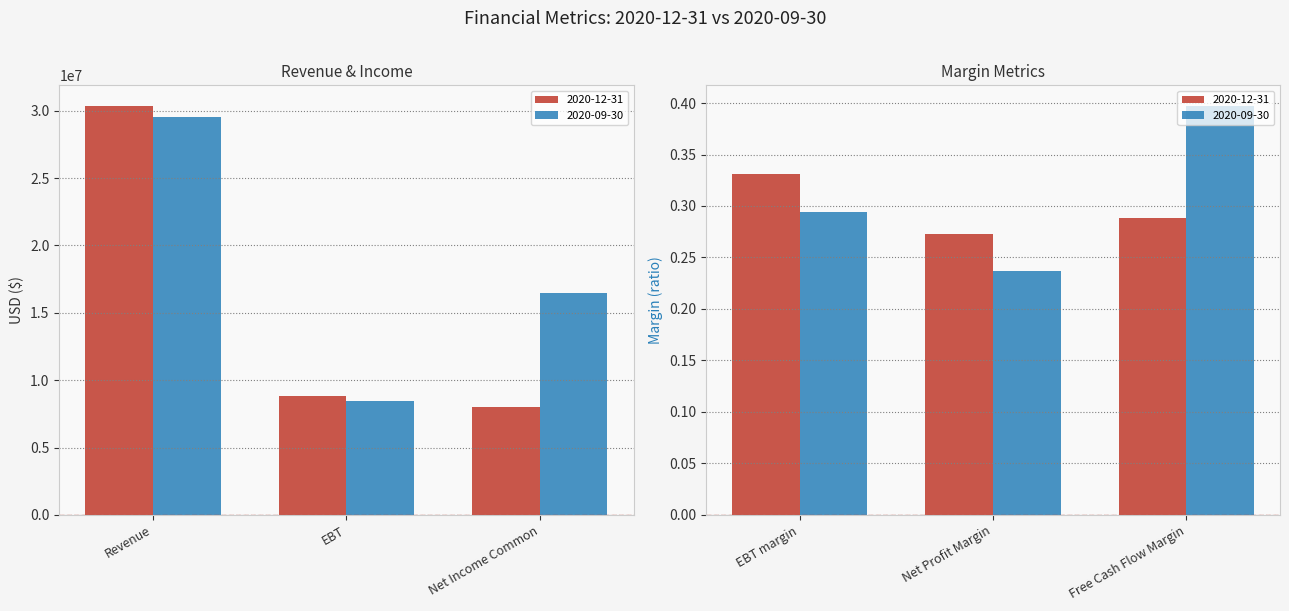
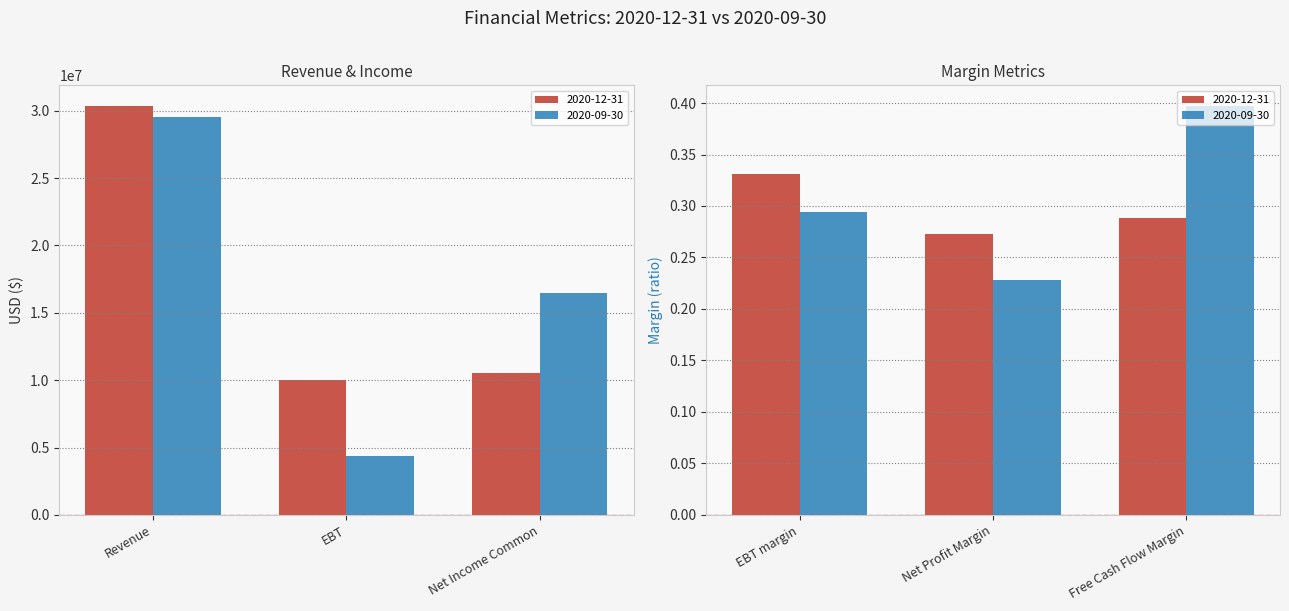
  {
    "Revenue & Income": {
      "2020-12-31": {
        "Revenue": 30400000,
-       "EBT": 8900000,
-       "Net Income Common": 8000000
+       "EBT": 10000000,
+       "Net Income Common": 10500000
      },
      "2020-09-30": {
        "Revenue": 29500000,
-       "EBT": 8400000,
+       "EBT": 4400000,
        "Net Income Common": 16500000
      }
    },
    "Margin Metrics": {
      "2020-12-31": {
        "EBT margin": 0.331,
        "Net Profit Margin": 0.273,
        "Free Cash Flow Margin": 0.289
      },
      "2020-09-30": {
        "EBT margin": 0.294,
-       "Net Profit Margin": 0.237
+       "Net Profit Margin": 0.229
      }
    }
  }
